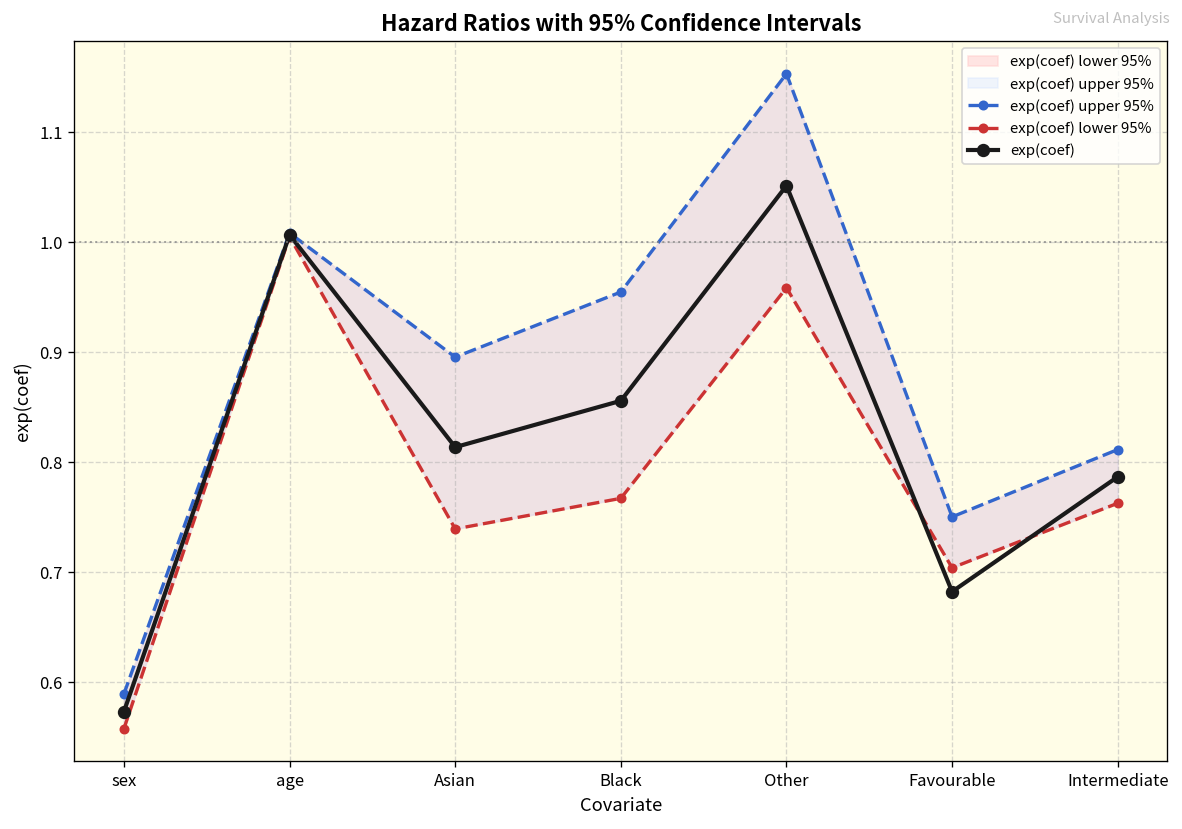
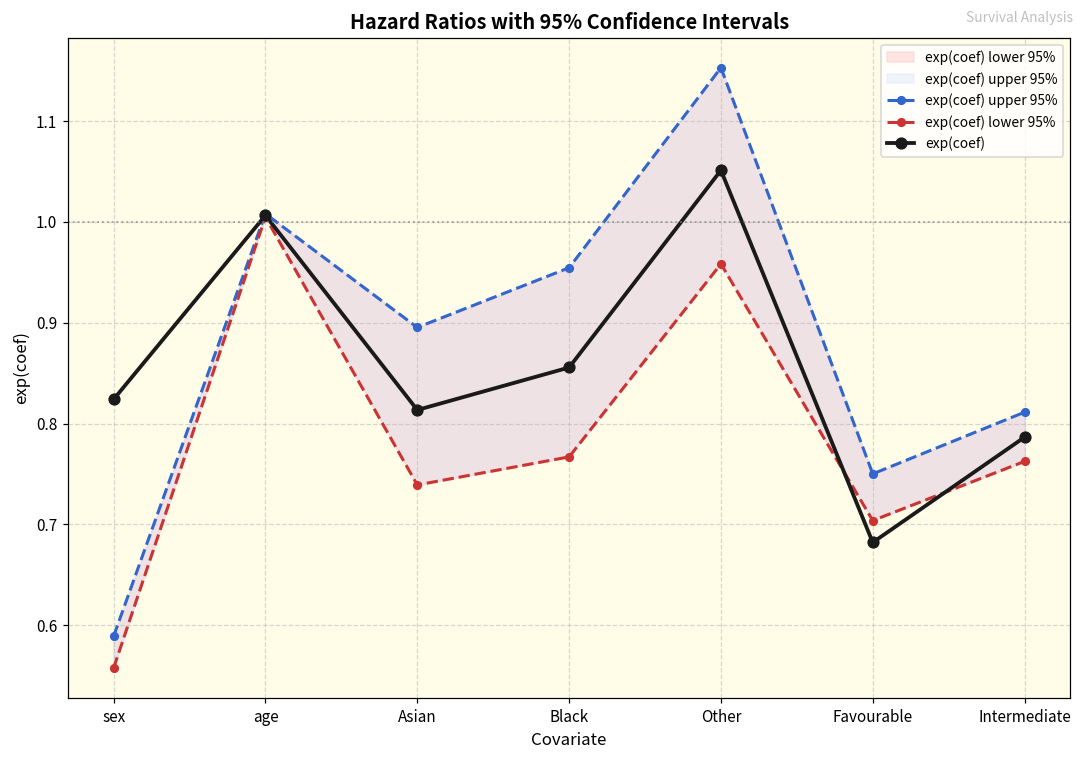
  {
    "exp(coef) lower 95%": {
      "sex": 0.56,
      "Asian": 0.74,
      "Black": 0.77,
      "Other": 0.96,
      "Favourable": 0.70,
      "Intermediate": 0.76
    },
    "exp(coef)": {
-     "sex": 0.57,
+     "sex": 0.82,
      "Asian": 0.81,
      "Black": 0.86,
      "Other": 1.05,
      "Favourable": 0.68,
      "Intermediate": 0.79
    }
  }
